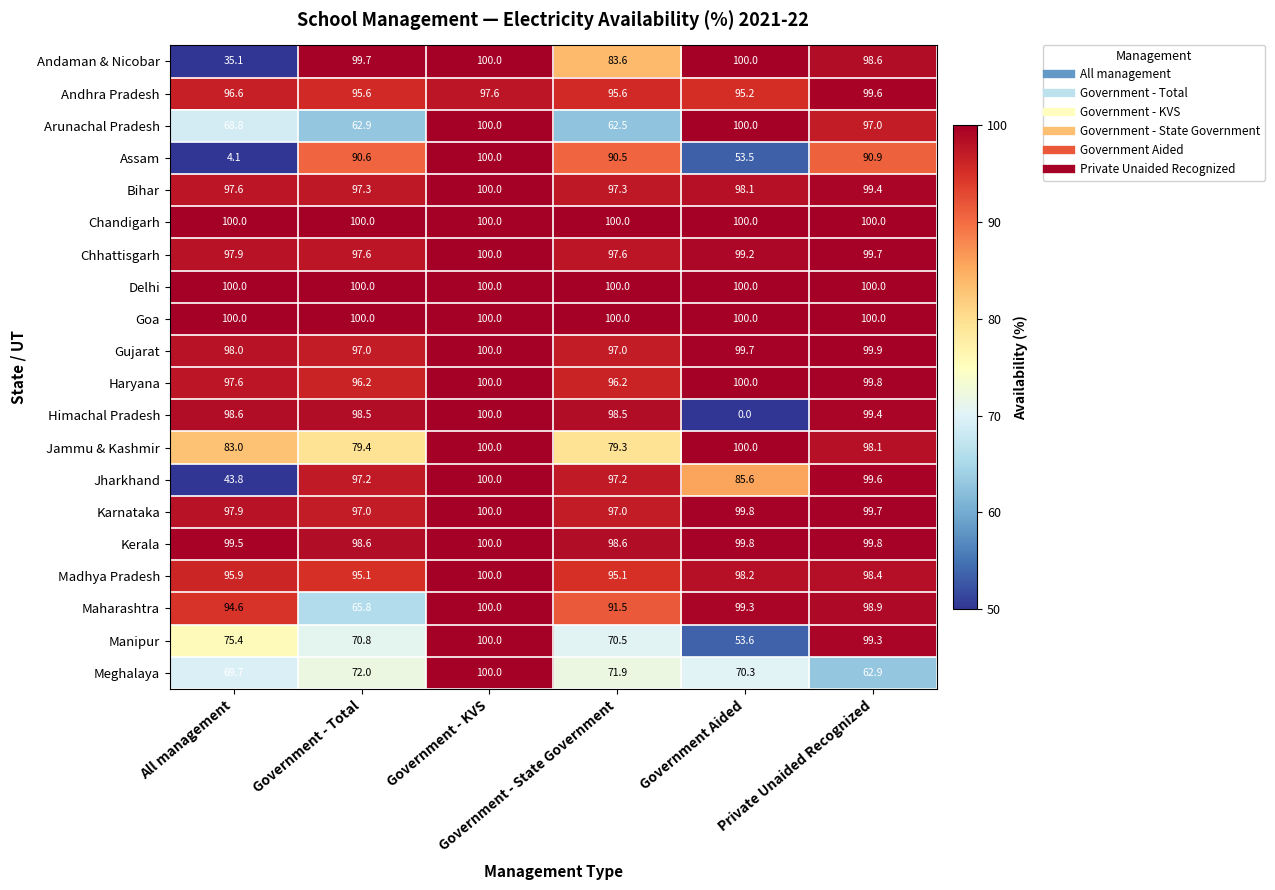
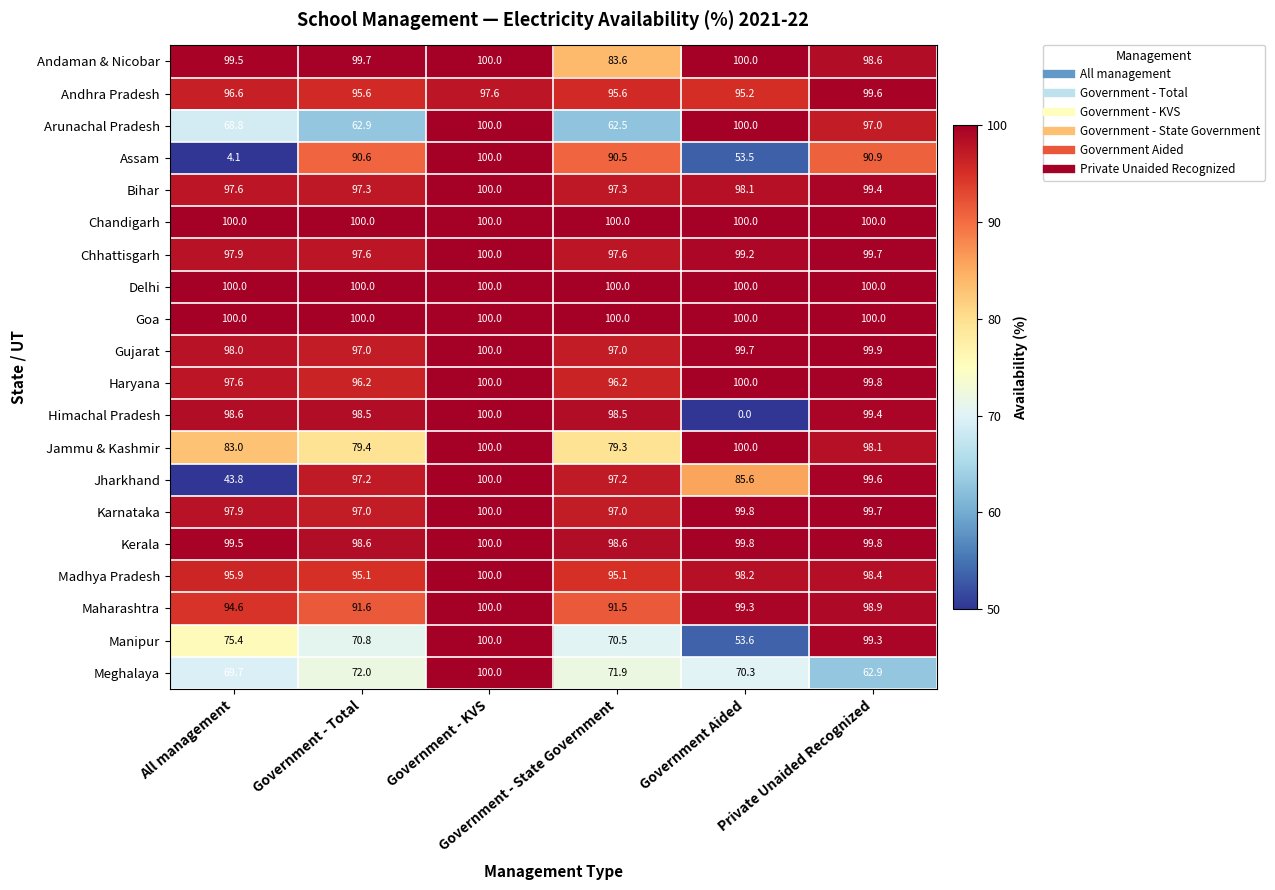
  {
    "Andaman & Nicobar": {
-     "All management": 35.1,
+     "All management": 99.5,
      "Government - Total": 99.7,
      "Government - KVS": 100.0,
      "Government - State Government": 83.6,
      "Government Aided": 100.0,
      "Private Unaided Recognized": 98.6
    },
    "Andhra Pradesh": {
      "All management": 96.6,
      "Government - Total": 95.6,
      "Government - KVS": 97.6,
      "Government - State Government": 95.6,
      "Government Aided": 95.2,
      "Private Unaided Recognized": 99.6
    },
    "Arunachal Pradesh": {
      "Government - Total": 62.9,
      "Government - KVS": 100.0,
      "Government - State Government": 62.5,
      "Government Aided": 100.0,
      "Private Unaided Recognized": 97.0
    },
    "Assam": {
      "All management": 4.1,
      "Government - Total": 90.6,
      "Government - KVS": 100.0,
      "Government - State Government": 90.5,
      "Government Aided": 53.5,
      "Private Unaided Recognized": 90.9
    },
    "Bihar": {
      "All management": 97.6,
      "Government - Total": 97.3,
      "Government - KVS": 100.0,
      "Government - State Government": 97.3,
      "Government Aided": 98.1,
      "Private Unaided Recognized": 99.4
    },
    "Chandigarh": {
      "All management": 100.0,
      "Government - Total": 100.0,
      "Government - KVS": 100.0,
      "Government - State Government": 100.0,
      "Government Aided": 100.0,
      "Private Unaided Recognized": 100.0
    },
    "Chhattisgarh": {
      "All management": 97.9,
      "Government - Total": 97.6,
      "Government - KVS": 100.0,
      "Government - State Government": 97.6,
      "Government Aided": 99.2,
      "Private Unaided Recognized": 99.7
    },
    "Delhi": {
      "All management": 100.0,
      "Government - Total": 100.0,
      "Government - KVS": 100.0,
      "Government - State Government": 100.0,
      "Government Aided": 100.0,
      "Private Unaided Recognized": 100.0
    },
    "Goa": {
      "All management": 100.0,
      "Government - Total": 100.0,
      "Government - KVS": 100.0,
      "Government - State Government": 100.0,
      "Government Aided": 100.0,
      "Private Unaided Recognized": 100.0
    },
    "Gujarat": {
      "All management": 98.0,
      "Government - Total": 97.0,
      "Government - KVS": 100.0,
      "Government - State Government": 97.0,
      "Government Aided": 99.7,
      "Private Unaided Recognized": 99.9
    },
    "Haryana": {
      "All management": 97.6,
      "Government - Total": 96.2,
      "Government - KVS": 100.0,
      "Government - State Government": 96.2,
      "Government Aided": 100.0,
      "Private Unaided Recognized": 99.8
    },
    "Himachal Pradesh": {
      "All management": 98.6,
      "Government - Total": 98.5,
      "Government - KVS": 100.0,
      "Government - State Government": 98.5,
      "Government Aided": 0.0,
      "Private Unaided Recognized": 99.4
    },
    "Jammu & Kashmir": {
      "All management": 83.0,
      "Government - Total": 79.4,
      "Government - KVS": 100.0,
      "Government - State Government": 79.3,
      "Government Aided": 100.0,
      "Private Unaided Recognized": 98.1
    },
    "Jharkhand": {
      "All management": 43.8,
      "Government - Total": 97.2,
      "Government - KVS": 100.0,
      "Government - State Government": 97.2,
      "Government Aided": 85.6,
      "Private Unaided Recognized": 99.6
    },
    "Karnataka": {
      "All management": 97.9,
      "Government - Total": 97.0,
      "Government - KVS": 100.0,
      "Government - State Government": 97.0,
      "Government Aided": 99.8,
      "Private Unaided Recognized": 99.7
    },
    "Kerala": {
      "All management": 99.5,
      "Government - Total": 98.6,
      "Government - KVS": 100.0,
      "Government - State Government": 98.6,
      "Government Aided": 99.8,
      "Private Unaided Recognized": 99.8
    },
    "Madhya Pradesh": {
      "All management": 95.9,
      "Government - Total": 95.1,
      "Government - KVS": 100.0,
      "Government - State Government": 95.1,
      "Government Aided": 98.2,
      "Private Unaided Recognized": 98.4
    },
    "Maharashtra": {
      "All management": 94.6,
-     "Government - Total": 65.8,
+     "Government - Total": 91.6,
      "Government - KVS": 100.0,
      "Government - State Government": 91.5,
      "Government Aided": 99.3,
      "Private Unaided Recognized": 98.9
    },
    "Manipur": {
      "All management": 75.4,
      "Government - Total": 70.8,
      "Government - KVS": 100.0,
      "Government - State Government": 70.5,
      "Government Aided": 53.6,
      "Private Unaided Recognized": 99.3
    },
    "Meghalaya": {
      "Government - Total": 72.0,
      "Government - KVS": 100.0,
      "Government - State Government": 71.9,
      "Government Aided": 70.3,
      "Private Unaided Recognized": 62.9
    }
  }
